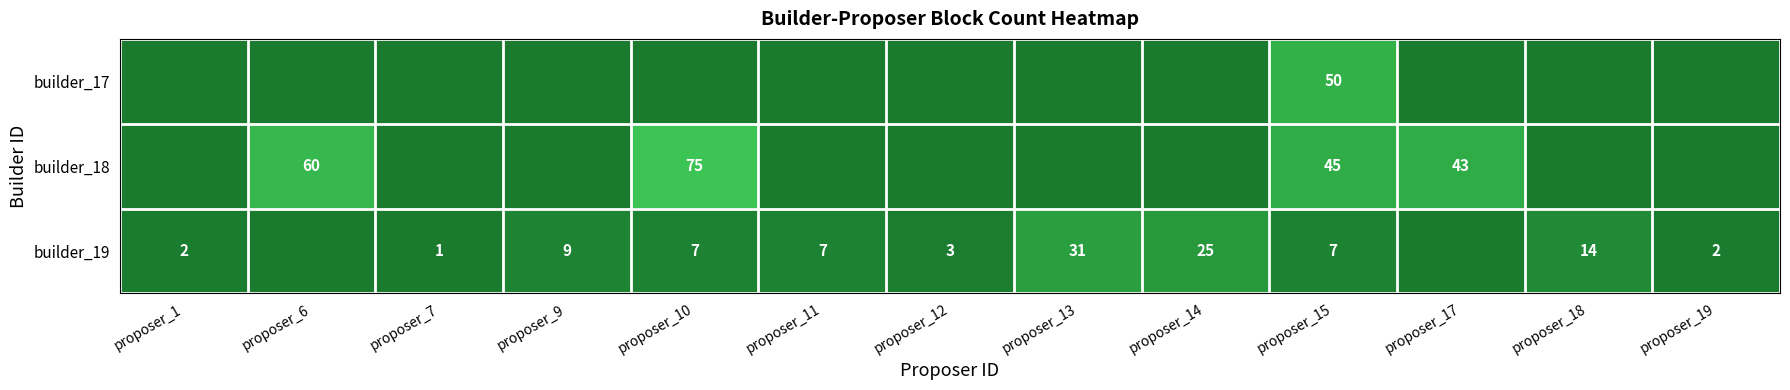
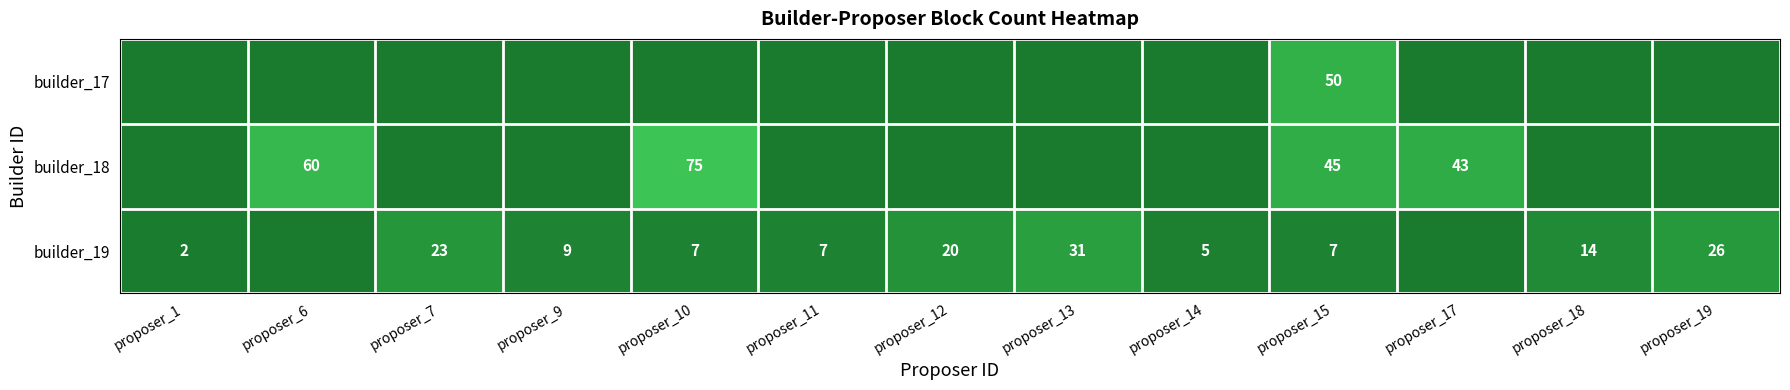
  {
    "builder_17": {
      "proposer_15": 50
    },
    "builder_18": {
      "proposer_6": 60,
      "proposer_10": 75,
      "proposer_15": 45,
      "proposer_17": 43
    },
    "builder_19": {
      "proposer_1": 2,
-     "proposer_7": 1,
+     "proposer_7": 23,
      "proposer_9": 9,
      "proposer_10": 7,
      "proposer_11": 7,
-     "proposer_12": 3,
+     "proposer_12": 20,
      "proposer_13": 31,
-     "proposer_14": 25,
+     "proposer_14": 5,
      "proposer_15": 7,
      "proposer_18": 14,
-     "proposer_19": 2
+     "proposer_19": 26
    }
  }
